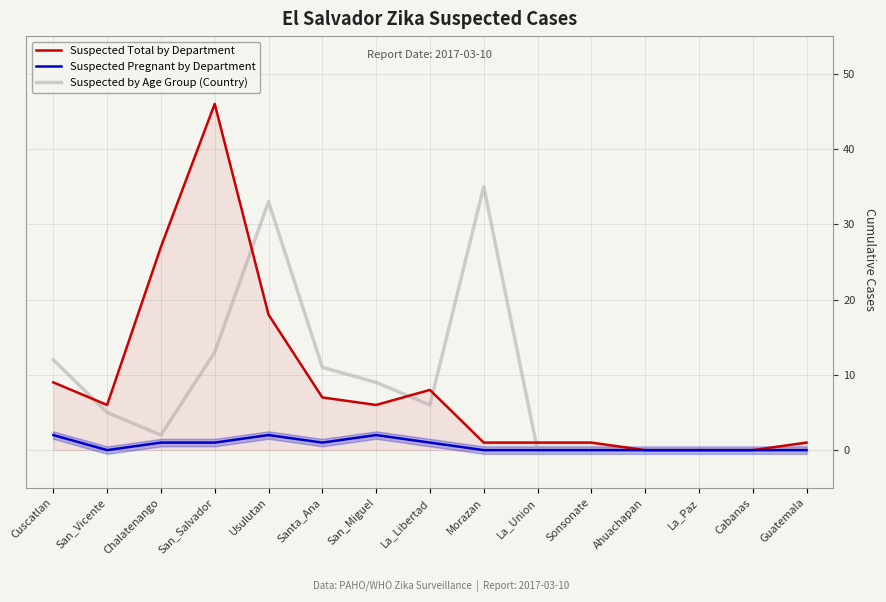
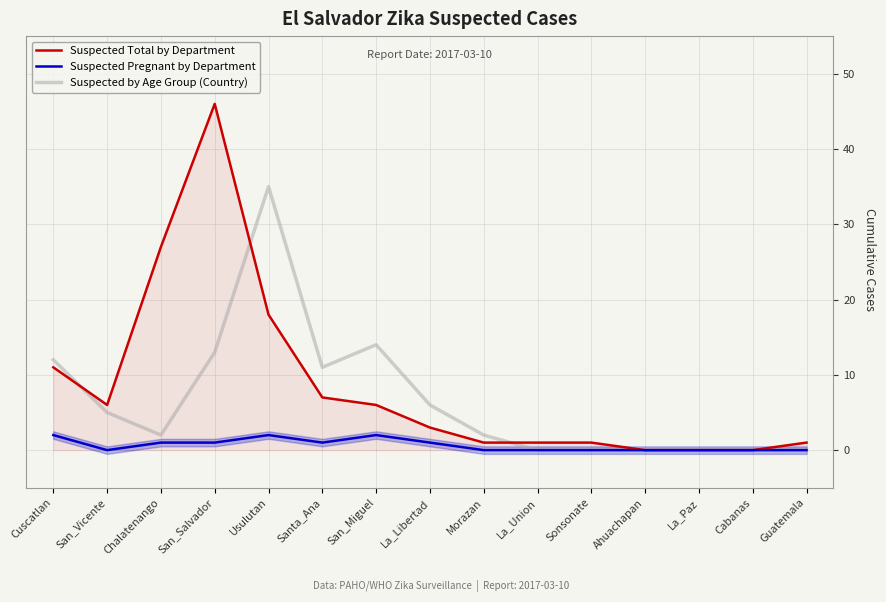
  {
    "Suspected Total by Department": {
-     "Cuscatlan": 9,
+     "Cuscatlan": 11,
      "San_Vicente": 6,
      "Chalatenango": 27,
      "San_Salvador": 46,
      "Usulutan": 18,
      "Santa_Ana": 7,
      "San_Miguel": 6,
-     "La_Libertad": 8,
+     "La_Libertad": 3,
      "Morazan": 1,
      "La_Union": 1,
      "Sonsonate": 1,
      "Guatemala": 1
    },
    "Suspected by Age Group (Country)": {
      "Cuscatlan": 12,
      "San_Vicente": 5,
      "Chalatenango": 2,
      "San_Salvador": 13,
-     "Usulutan": 33,
+     "Usulutan": 35,
      "Santa_Ana": 11,
-     "San_Miguel": 9,
+     "San_Miguel": 14,
      "La_Libertad": 6,
-     "Morazan": 35
+     "Morazan": 2
    }
  }
